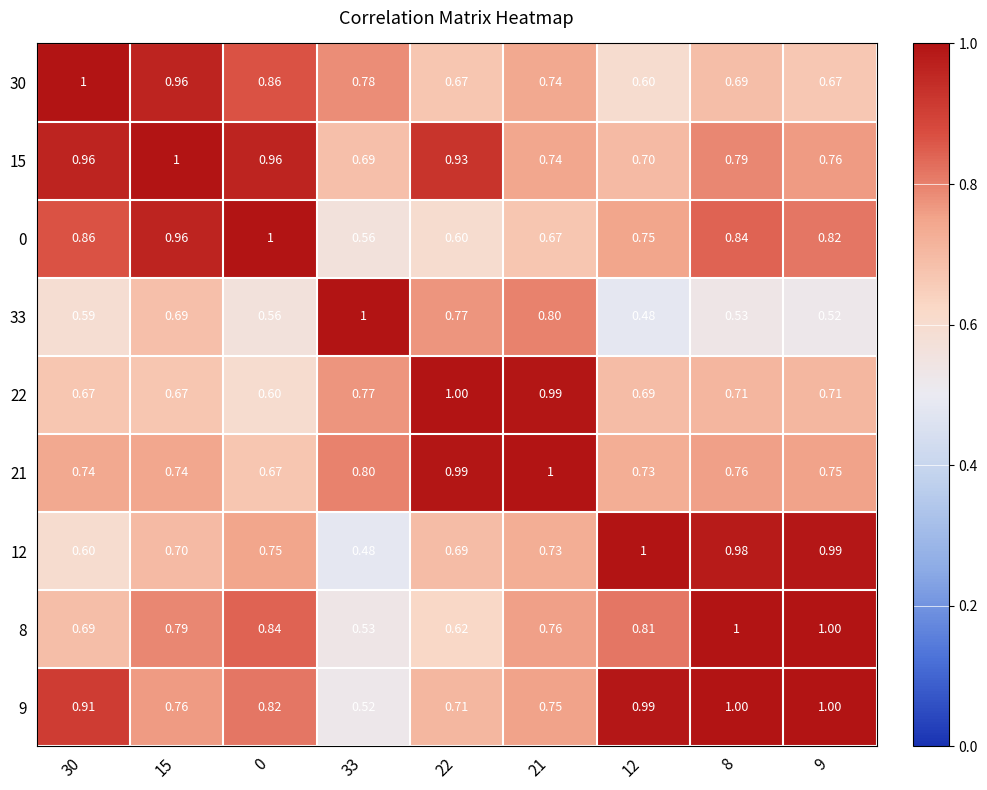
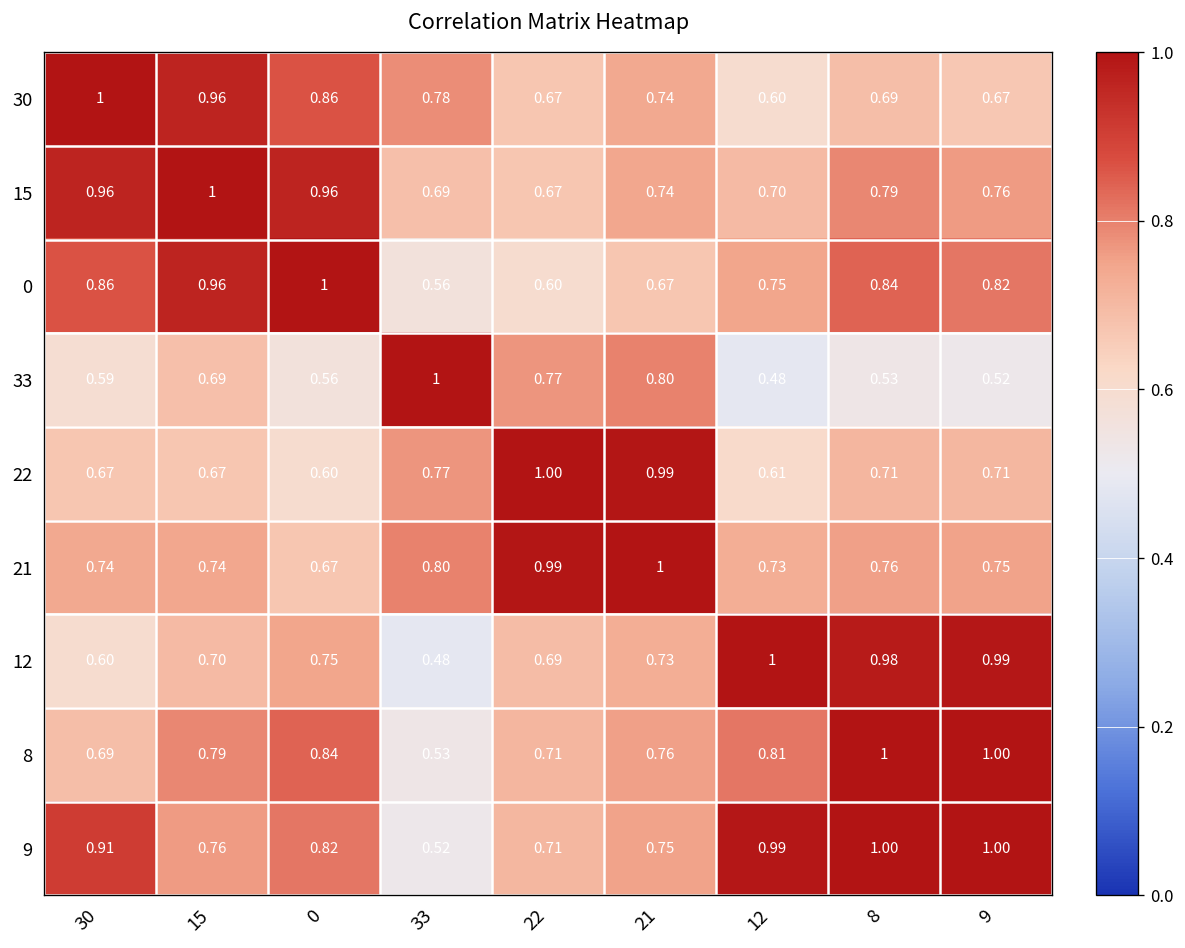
  {
    "30": {
      "30": 1,
      "15": 0.96,
      "0": 0.86,
      "33": 0.78,
      "22": 0.67,
      "21": 0.74,
      "12": 0.60,
      "8": 0.69,
      "9": 0.67
    },
    "15": {
      "30": 0.96,
      "15": 1,
      "0": 0.96,
      "33": 0.69,
-     "22": 0.93,
+     "22": 0.67,
      "21": 0.74,
      "12": 0.70,
      "8": 0.79,
      "9": 0.76
    },
    "0": {
      "30": 0.86,
      "15": 0.96,
      "0": 1,
      "22": 0.60,
      "21": 0.67,
      "12": 0.75,
      "8": 0.84,
      "9": 0.82
    },
    "33": {
      "15": 0.69,
      "33": 1,
      "22": 0.77,
      "21": 0.80
    },
    "22": {
      "30": 0.67,
      "15": 0.67,
      "0": 0.60,
      "33": 0.77,
      "22": 1.00,
      "21": 0.99,
-     "12": 0.69,
+     "12": 0.61,
      "8": 0.71,
      "9": 0.71
    },
    "21": {
      "30": 0.74,
      "15": 0.74,
      "0": 0.67,
      "33": 0.80,
      "22": 0.99,
      "21": 1,
      "12": 0.73,
      "8": 0.76,
      "9": 0.75
    },
    "12": {
      "30": 0.60,
      "15": 0.70,
      "0": 0.75,
      "22": 0.69,
      "21": 0.73,
      "12": 1,
      "8": 0.98,
      "9": 0.99
    },
    "8": {
      "30": 0.69,
      "15": 0.79,
      "0": 0.84,
-     "22": 0.62,
+     "22": 0.71,
      "21": 0.76,
      "12": 0.81,
      "8": 1,
      "9": 1.00
    },
    "9": {
      "30": 0.91,
      "15": 0.76,
      "0": 0.82,
      "22": 0.71,
      "21": 0.75,
      "12": 0.99,
      "8": 1.00,
      "9": 1.00
    }
  }
